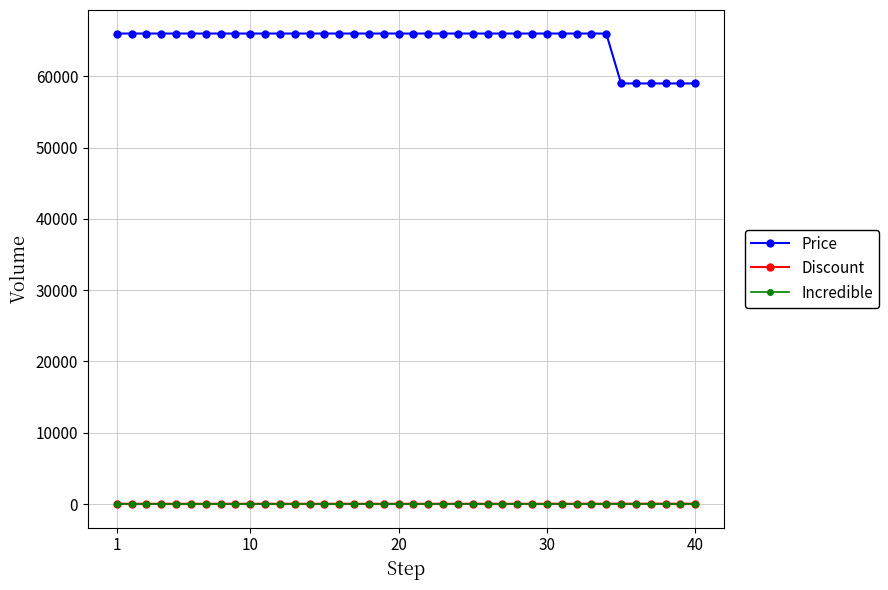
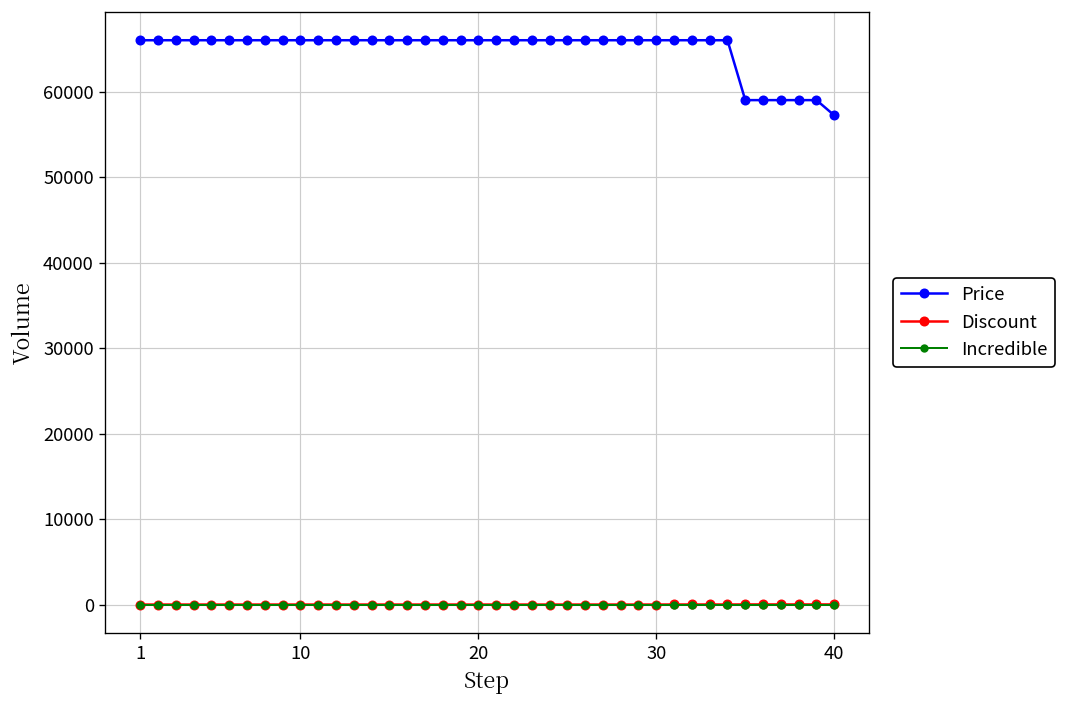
  {
    "Price": {
      "1": 66000,
      "10": 66000,
      "20": 66000,
      "30": 66000,
-     "40": 59000
+     "40": 57000
    },
    "Incredible": {
      "1": 0,
      "10": 0,
      "20": 0,
      "30": 0,
      "40": 0
    }
  }
